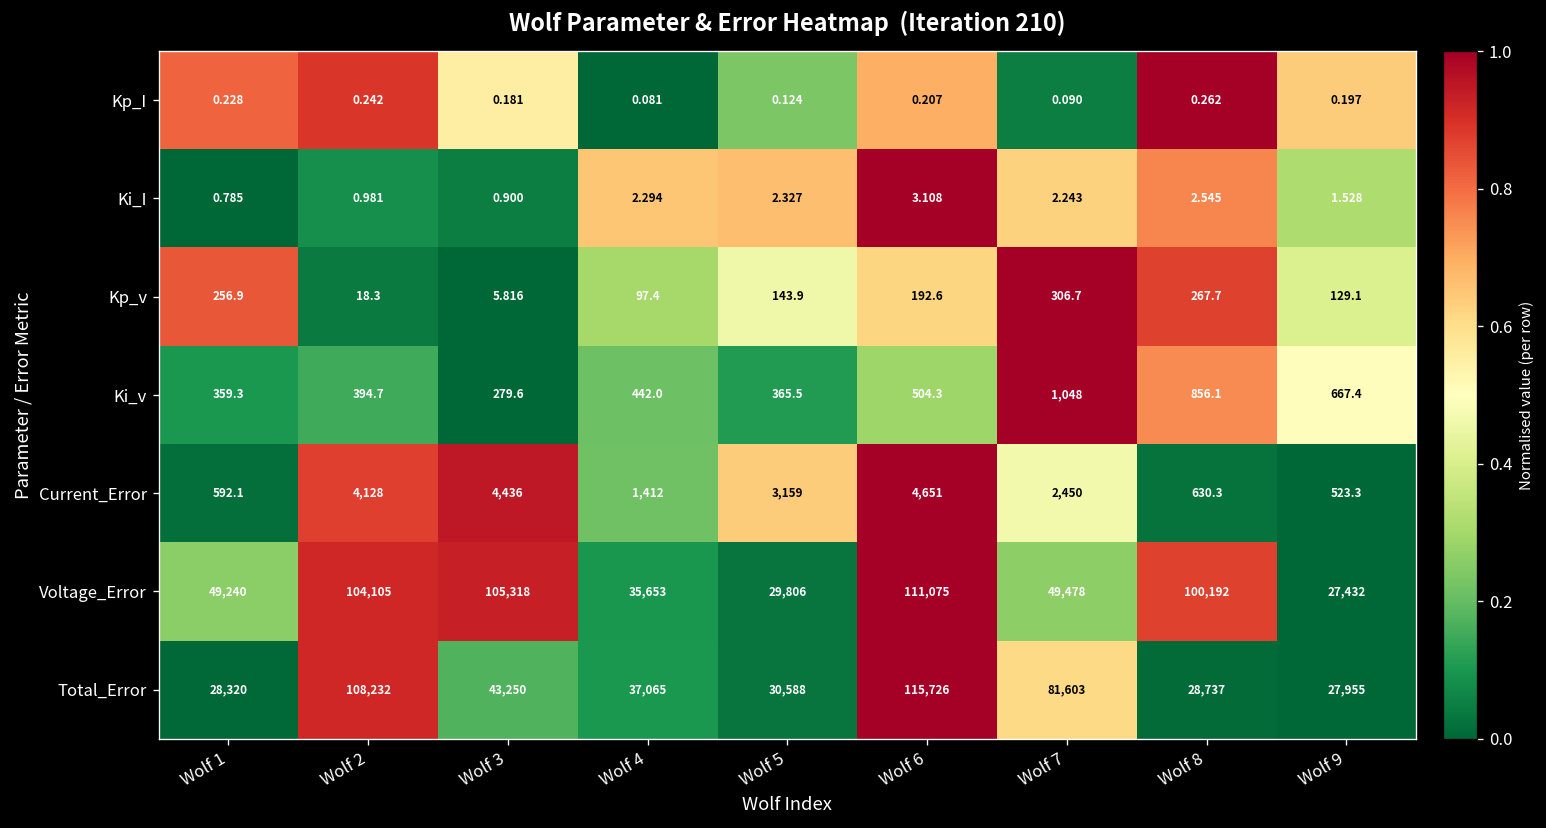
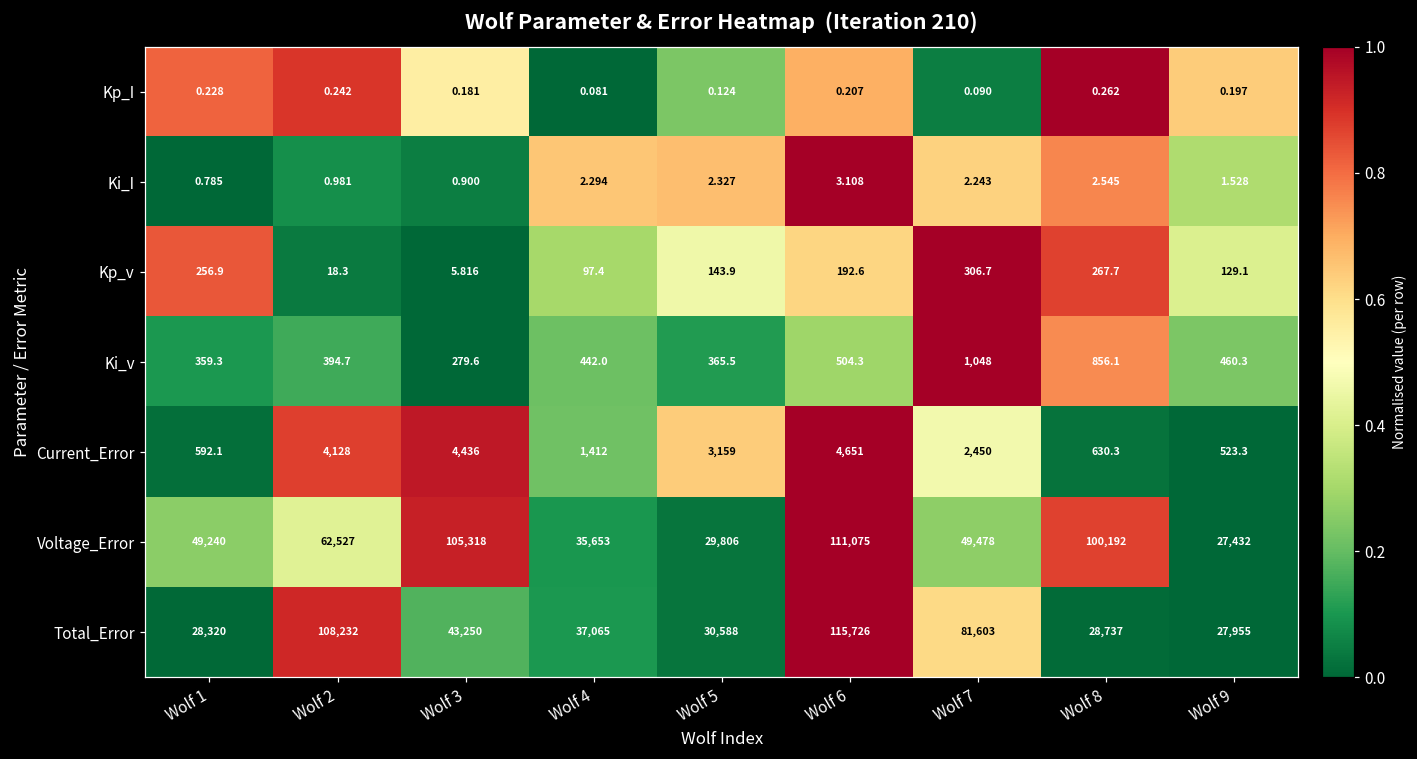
  {
    "Kp_I": {
      "Wolf 1": "0.228",
      "Wolf 2": "0.242",
      "Wolf 3": "0.181",
      "Wolf 4": "0.081",
      "Wolf 5": "0.124",
      "Wolf 6": "0.207",
      "Wolf 7": "0.090",
      "Wolf 8": "0.262",
      "Wolf 9": "0.197"
    },
    "Ki_I": {
      "Wolf 1": "0.785",
      "Wolf 2": "0.981",
      "Wolf 3": "0.900",
      "Wolf 4": "2.294",
      "Wolf 5": "2.327",
      "Wolf 6": "3.108",
      "Wolf 7": "2.243",
      "Wolf 8": "2.545",
      "Wolf 9": "1.528"
    },
    "Kp_v": {
      "Wolf 1": "256.9",
      "Wolf 2": "18.3",
      "Wolf 3": "5.816",
      "Wolf 4": "97.4",
      "Wolf 5": "143.9",
      "Wolf 6": "192.6",
      "Wolf 7": "306.7",
      "Wolf 8": "267.7",
      "Wolf 9": "129.1"
    },
    "Ki_v": {
      "Wolf 1": "359.3",
      "Wolf 2": "394.7",
      "Wolf 3": "279.6",
      "Wolf 4": "442.0",
      "Wolf 5": "365.5",
      "Wolf 6": "504.3",
      "Wolf 7": "1,048",
      "Wolf 8": "856.1",
-     "Wolf 9": "667.4"
+     "Wolf 9": "460.3"
    },
    "Current_Error": {
      "Wolf 1": "592.1",
      "Wolf 2": "4,128",
      "Wolf 3": "4,436",
      "Wolf 4": "1,412",
      "Wolf 5": "3,159",
      "Wolf 6": "4,651",
      "Wolf 7": "2,450",
      "Wolf 8": "630.3",
      "Wolf 9": "523.3"
    },
    "Voltage_Error": {
      "Wolf 1": "49,240",
-     "Wolf 2": "104,105",
+     "Wolf 2": "62,527",
      "Wolf 3": "105,318",
      "Wolf 4": "35,653",
      "Wolf 5": "29,806",
      "Wolf 6": "111,075",
      "Wolf 7": "49,478",
      "Wolf 8": "100,192",
      "Wolf 9": "27,432"
    },
    "Total_Error": {
      "Wolf 1": "28,320",
      "Wolf 2": "108,232",
      "Wolf 3": "43,250",
      "Wolf 4": "37,065",
      "Wolf 5": "30,588",
      "Wolf 6": "115,726",
      "Wolf 7": "81,603",
      "Wolf 8": "28,737",
      "Wolf 9": "27,955"
    }
  }
